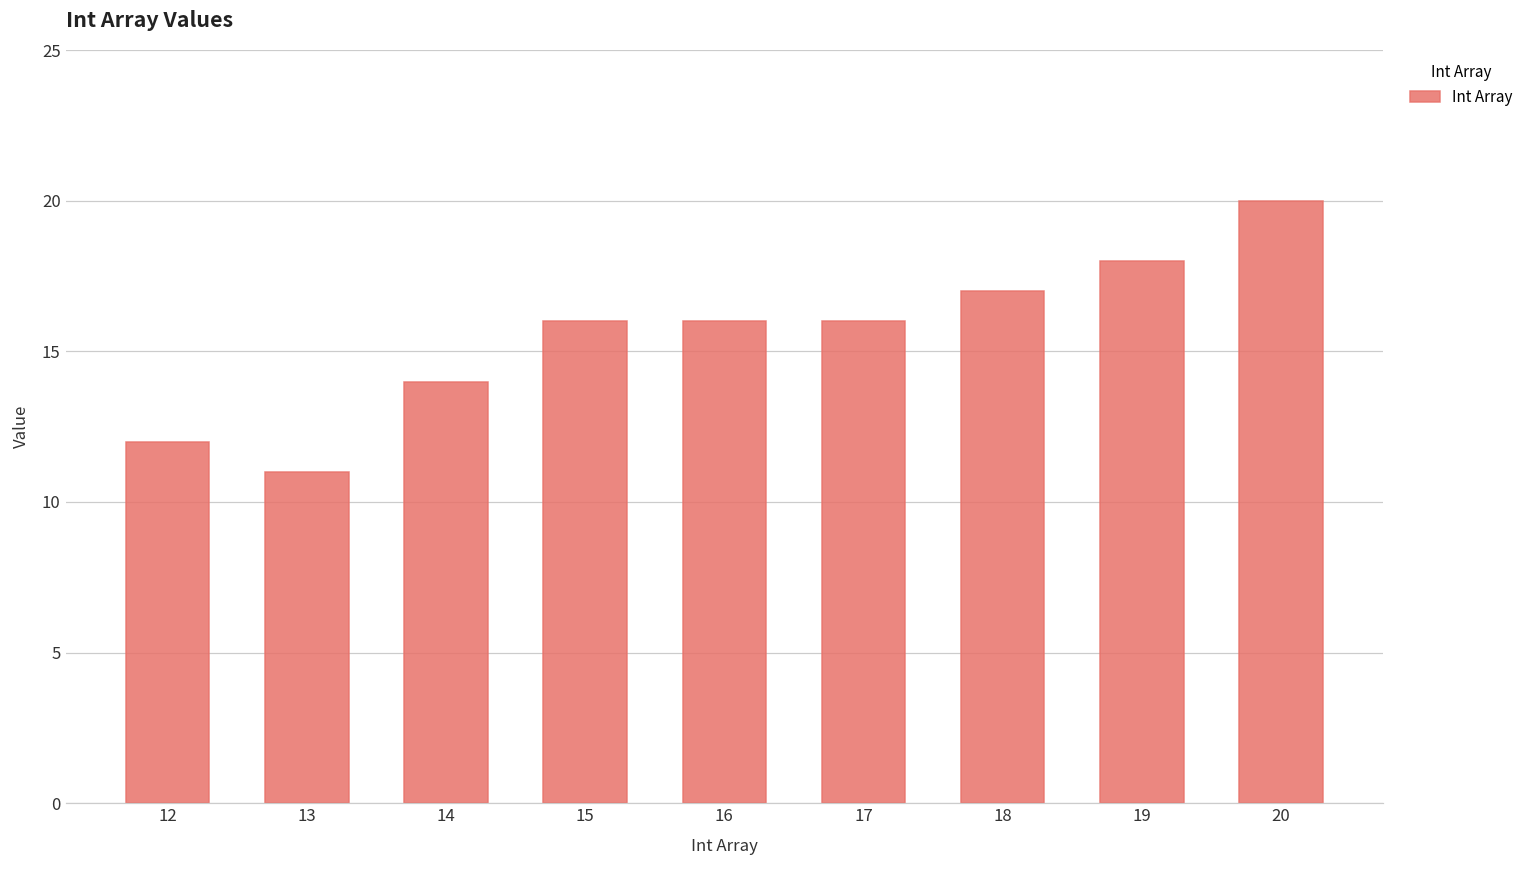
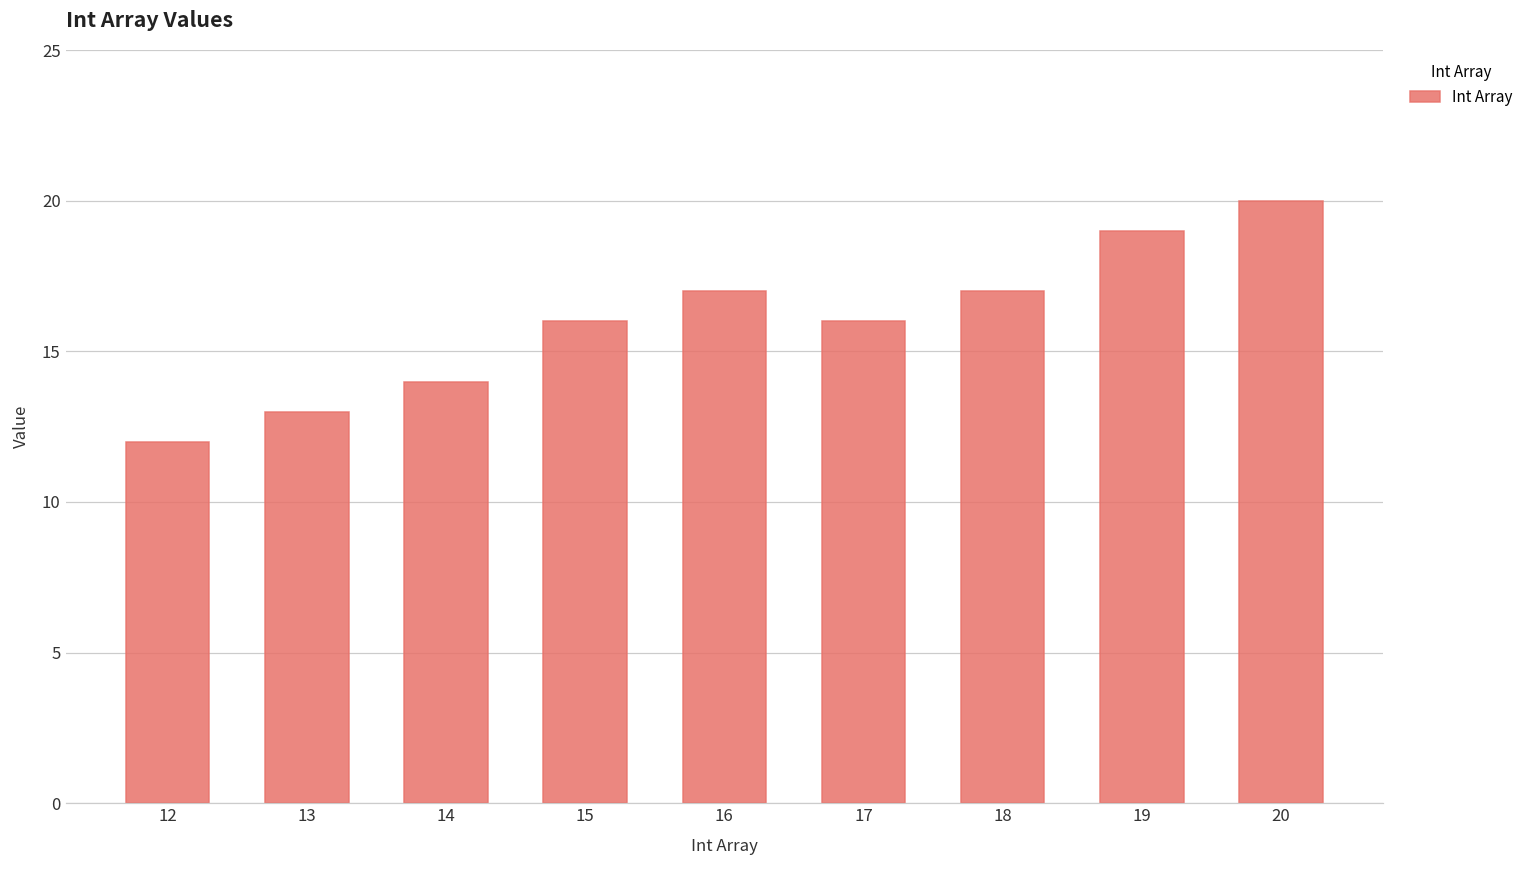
  {
    "12": 12,
-   "13": 11,
+   "13": 13,
    "14": 14,
    "15": 16,
-   "16": 16,
+   "16": 17,
    "17": 16,
    "18": 17,
-   "19": 18,
+   "19": 19,
    "20": 20
  }
